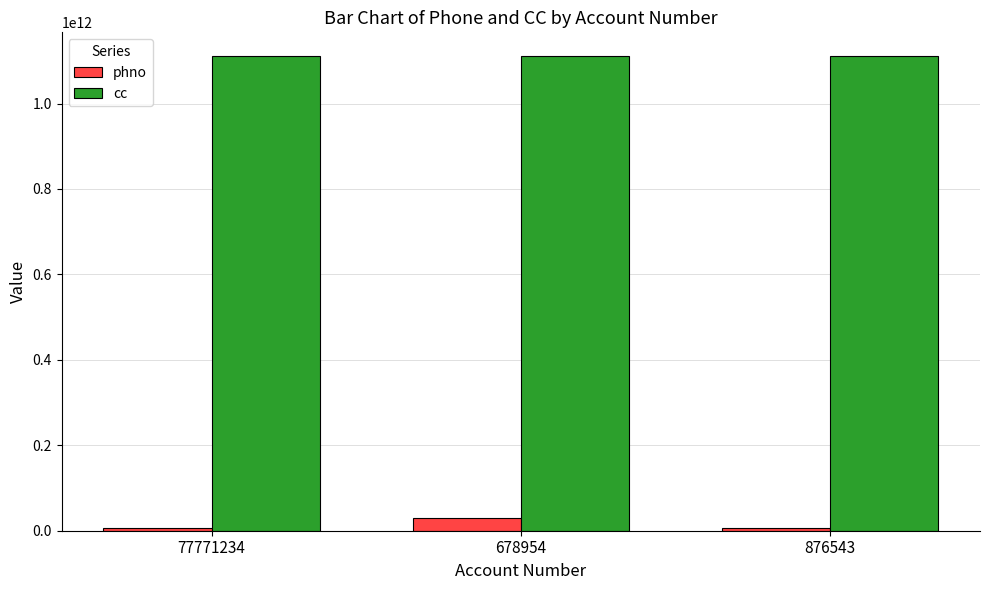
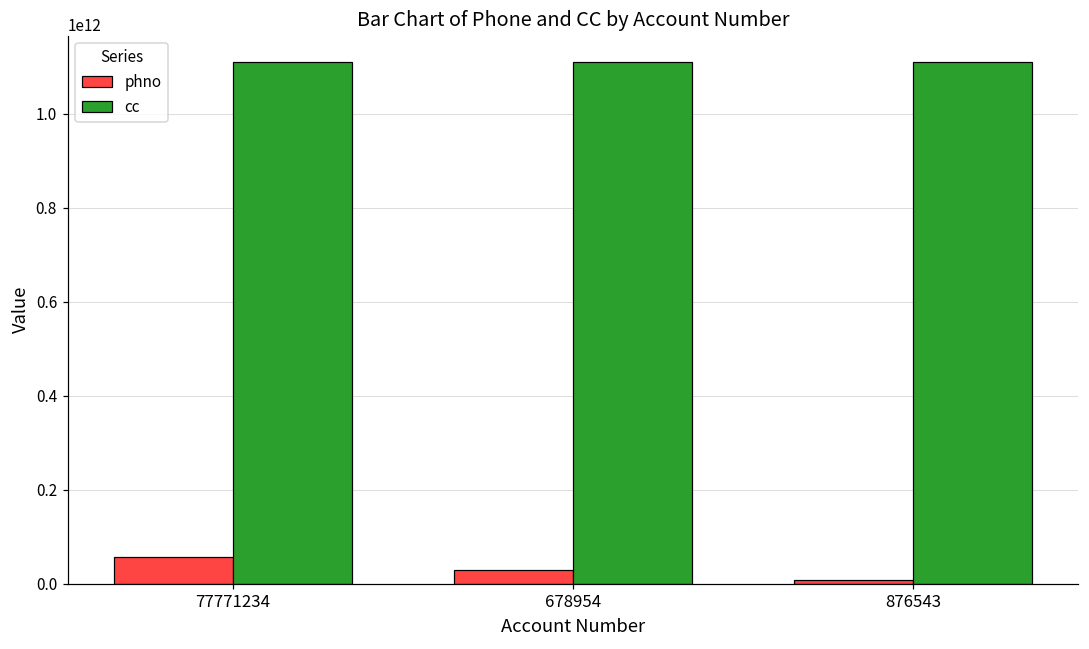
  {
    "phno": {
-     "77771234": 10000000000,
+     "77771234": 60000000000,
      "678954": 30000000000,
      "876543": 10000000000
    },
    "cc": {
      "77771234": 1110000000000,
      "678954": 1110000000000,
      "876543": 1110000000000
    }
  }
